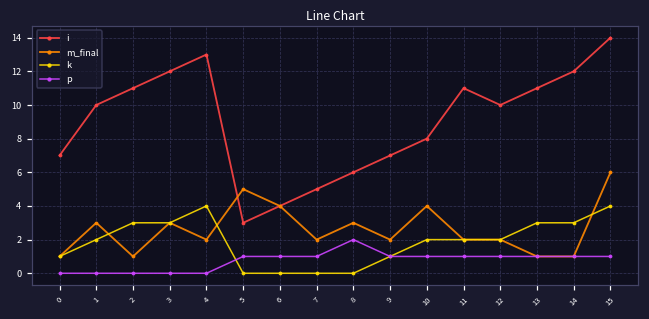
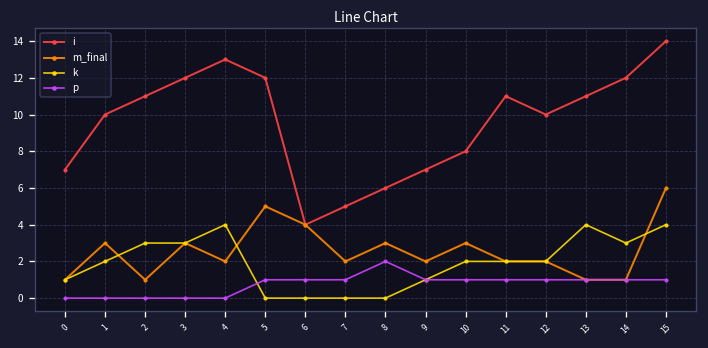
  {
    "i": {
      "0": 7,
      "1": 10,
      "2": 11,
      "3": 12,
      "4": 13,
-     "5": 3,
+     "5": 12,
      "7": 5,
      "8": 6,
      "9": 7,
      "10": 8,
      "11": 11,
      "12": 10,
      "13": 11,
      "14": 12,
      "15": 14
    },
    "m_final": {
      "1": 3,
      "2": 1,
      "4": 2,
      "5": 5,
      "7": 2,
      "8": 3,
      "9": 2,
-     "10": 4,
+     "10": 3,
      "15": 6
    },
    "k": {
      "1": 2,
      "2": 3,
      "4": 4,
      "5": 0,
      "6": 0,
      "7": 0,
      "8": 0,
      "10": 2,
-     "13": 3,
+     "13": 4,
      "14": 3,
      "15": 4
    },
    "p": {
      "0": 0,
      "1": 0,
      "2": 0,
      "3": 0,
      "4": 0,
      "5": 1,
      "6": 1,
      "7": 1,
      "8": 2,
      "10": 1,
      "11": 1,
      "12": 1,
      "15": 1
    }
  }
